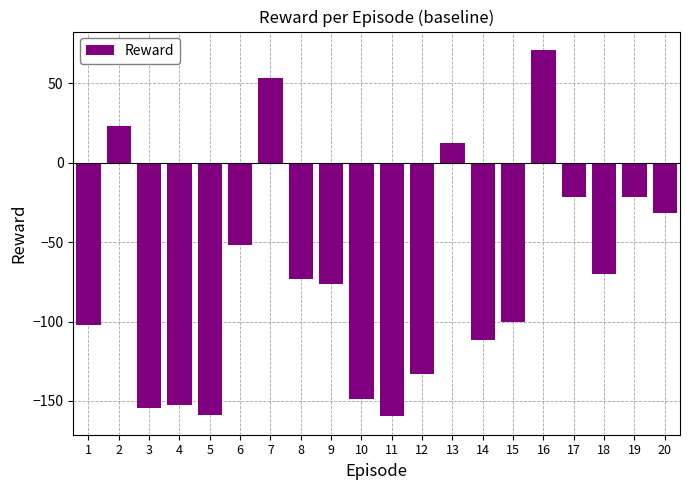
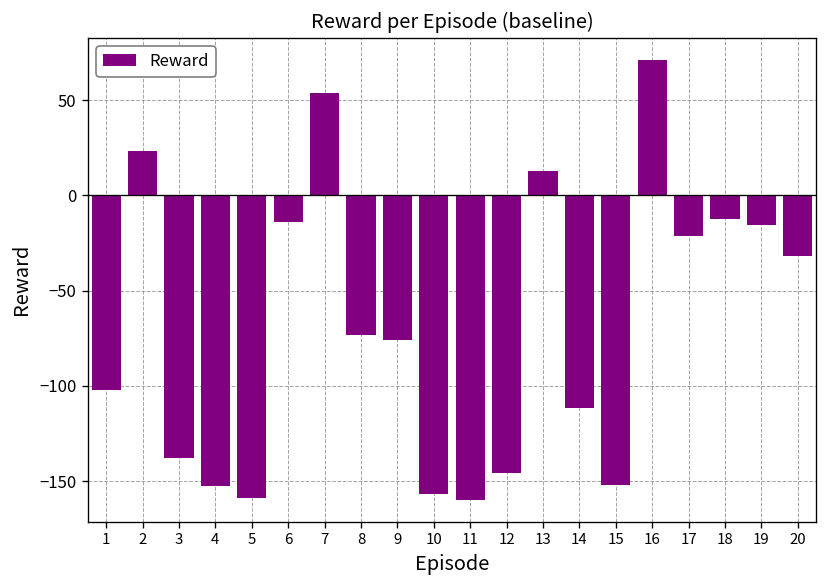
  {
    "1": -102,
    "2": 23,
-   "3": -155,
+   "3": -138,
    "4": -153,
    "5": -159,
-   "6": -52,
+   "6": -14,
    "7": 54,
    "8": -73,
    "9": -76,
-   "10": -149,
+   "10": -157,
    "11": -160,
-   "12": -133,
+   "12": -146,
    "13": 13,
    "14": -112,
-   "15": -100,
+   "15": -152,
    "16": 71,
    "17": -22,
-   "18": -70,
-   "19": -22,
+   "18": -12,
+   "19": -15,
    "20": -32
  }
